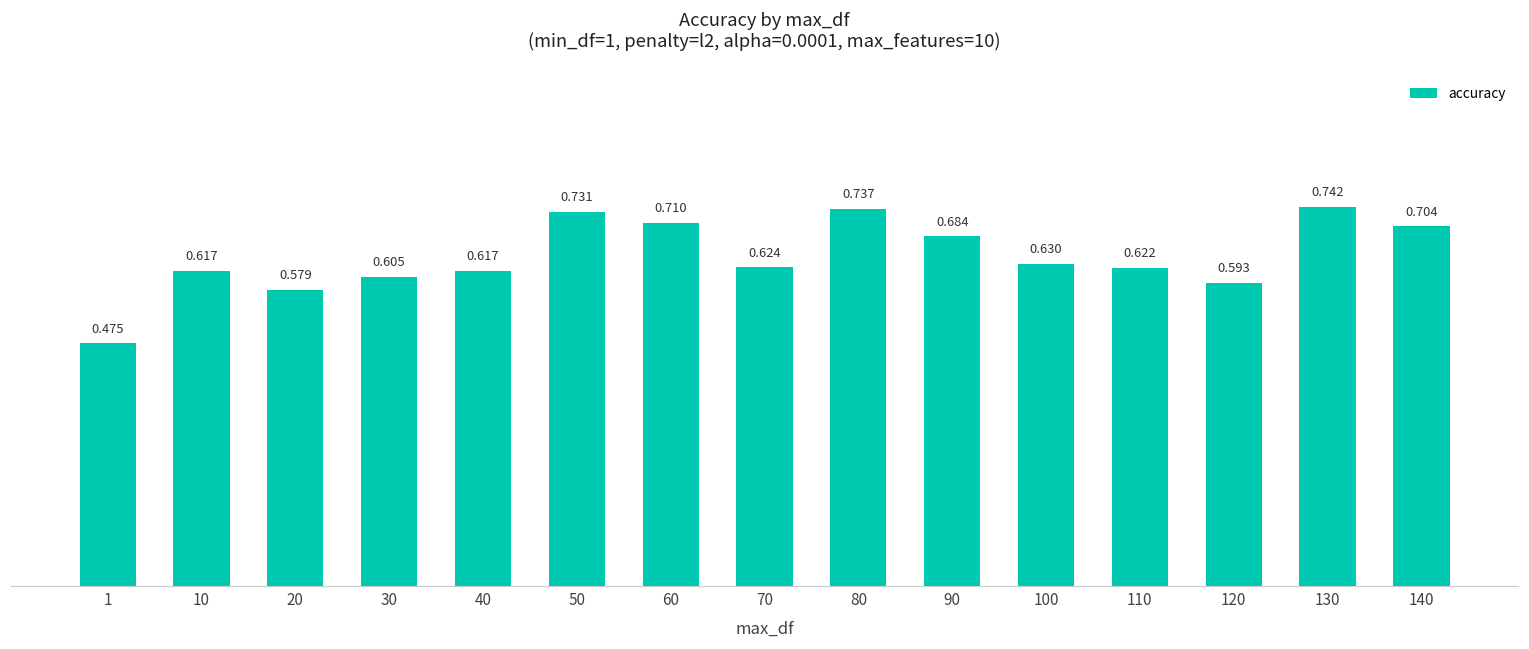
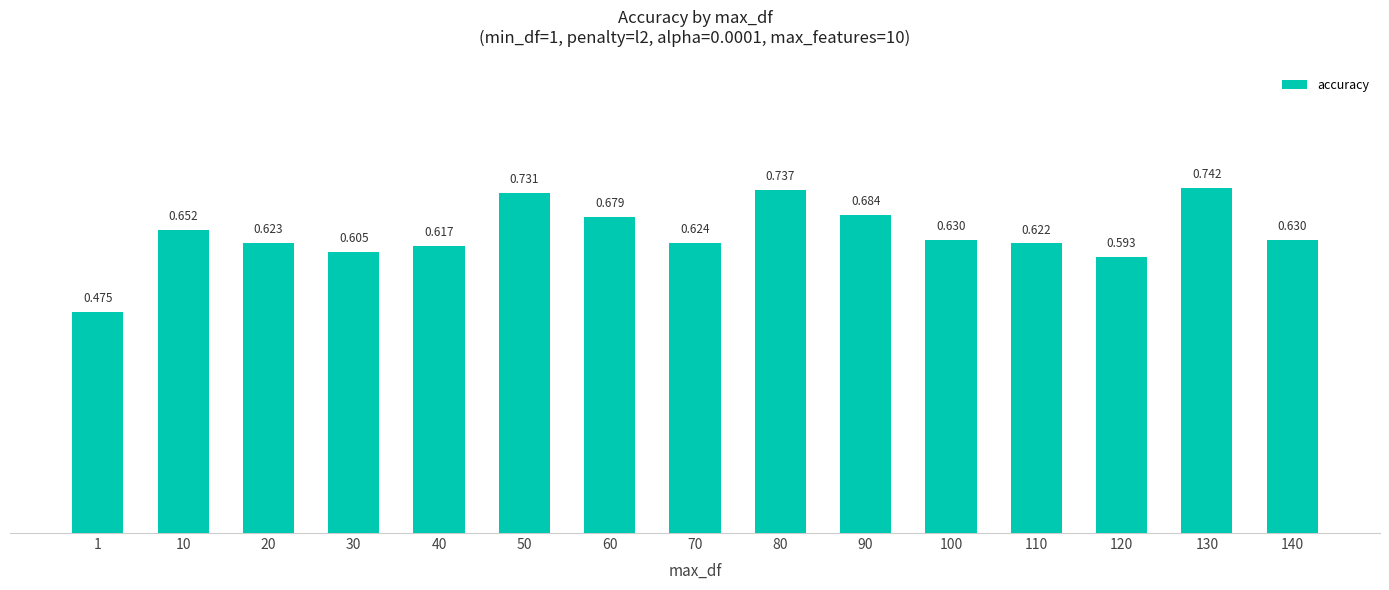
  {
    "1": 0.475,
-   "10": 0.617,
-   "20": 0.579,
+   "10": 0.652,
+   "20": 0.623,
    "30": 0.605,
    "40": 0.617,
    "50": 0.731,
-   "60": 0.710,
+   "60": 0.679,
    "70": 0.624,
    "80": 0.737,
    "90": 0.684,
    "100": 0.630,
    "110": 0.622,
    "120": 0.593,
    "130": 0.742,
-   "140": 0.704
+   "140": 0.630
  }
